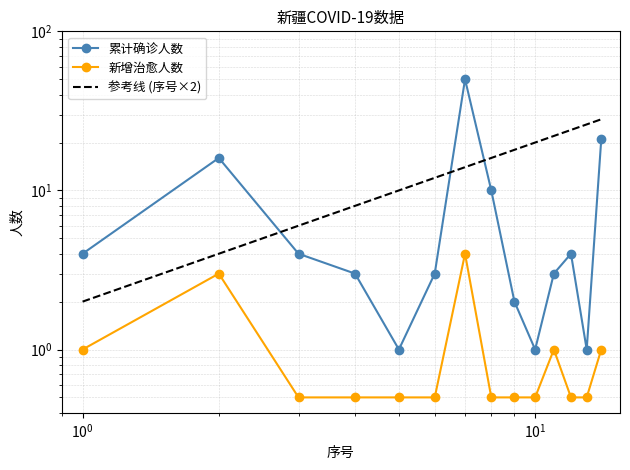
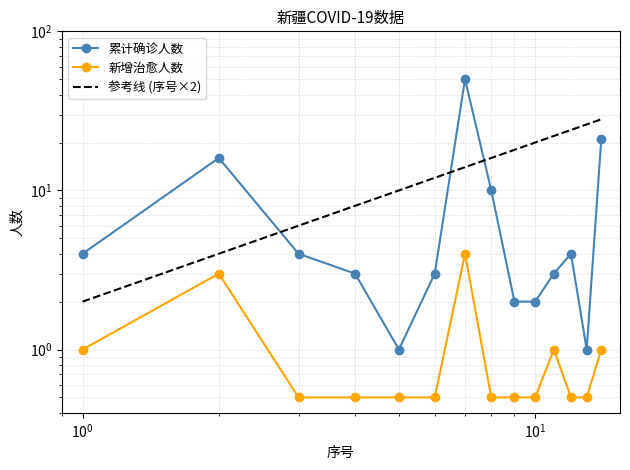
  {
    "累计确诊人数": {
      "10^0": 4,
-     "10^1": 1
+     "10^1": 2
    },
    "新增治愈人数": {
      "10^0": 1,
      "10^1": 0.50
    },
    "参考线 (序号×2)": {
      "10^0": 2,
      "10^1": 20
    }
  }
